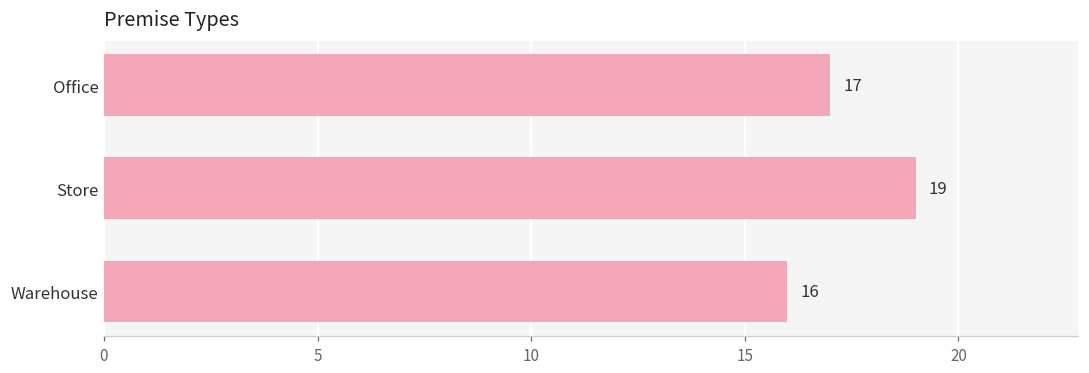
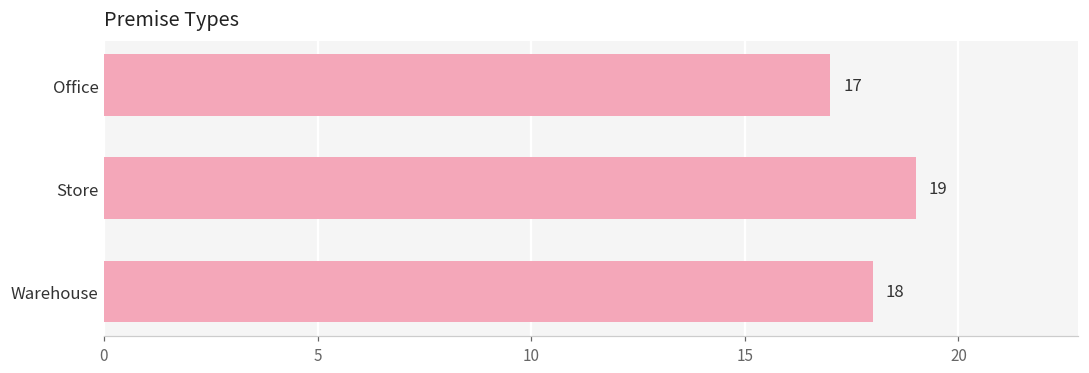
  {
    "Office": 17,
    "Store": 19,
-   "Warehouse": 16
+   "Warehouse": 18
  }
